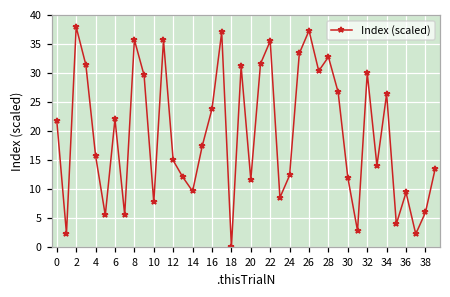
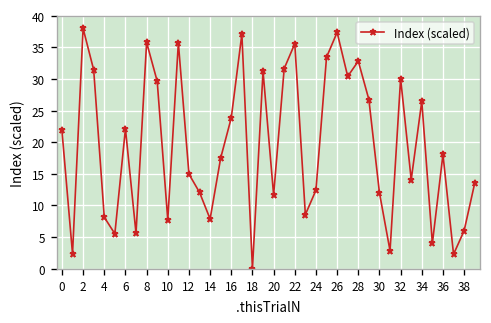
  {
    "0": 22,
    "2": 38,
-   "4": 16,
+   "4": 8,
    "6": 22,
    "8": 36,
    "10": 8,
    "12": 15,
-   "14": 10,
+   "14": 8,
    "16": 24,
    "18": 0,
    "20": 12,
    "22": 36,
    "24": 12,
    "26": 37,
    "28": 33,
    "30": 12,
    "32": 30,
    "34": 26,
-   "36": 9,
+   "36": 18,
    "38": 6
  }
